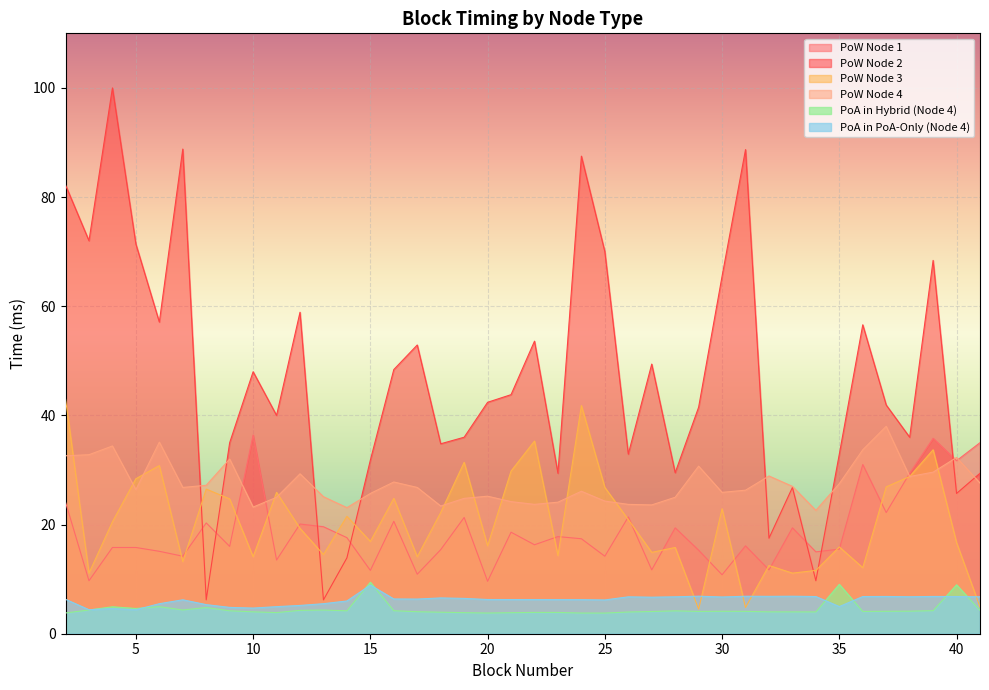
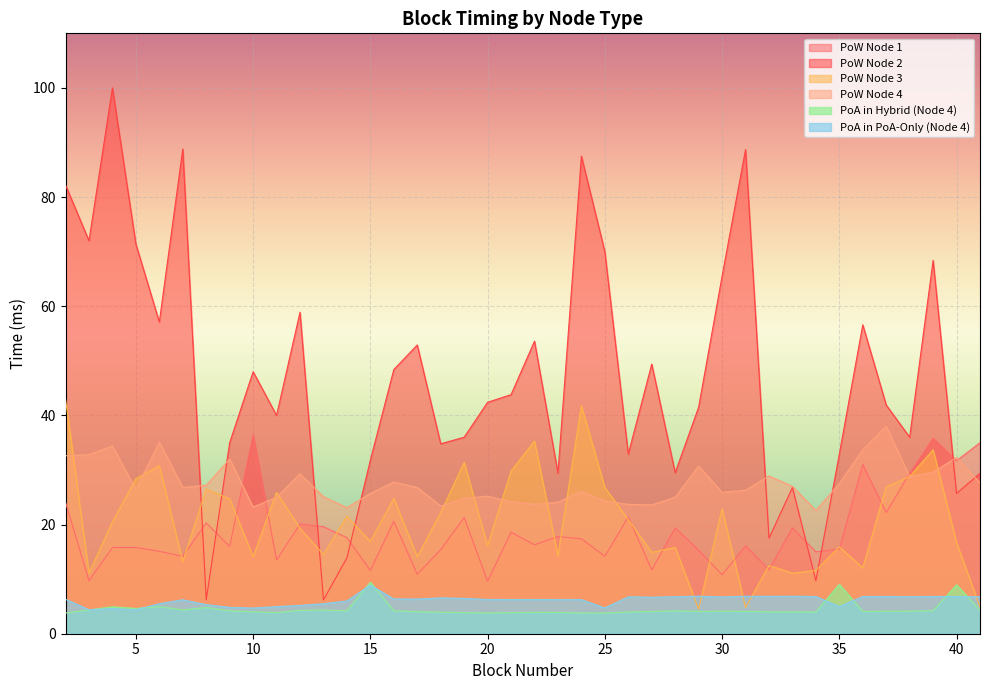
  {
    "PoA in Hybrid (Node 4)": {
      "10": 4,
      "15": 9,
      "20": 4,
      "25": 4,
      "30": 4,
      "35": 9,
      "40": 9
    },
    "PoA in PoA-Only (Node 4)": {
      "10": 5,
      "15": 9,
      "20": 6,
-     "25": 6,
+     "25": 5,
      "30": 7,
      "35": 5,
      "40": 7
    }
  }
